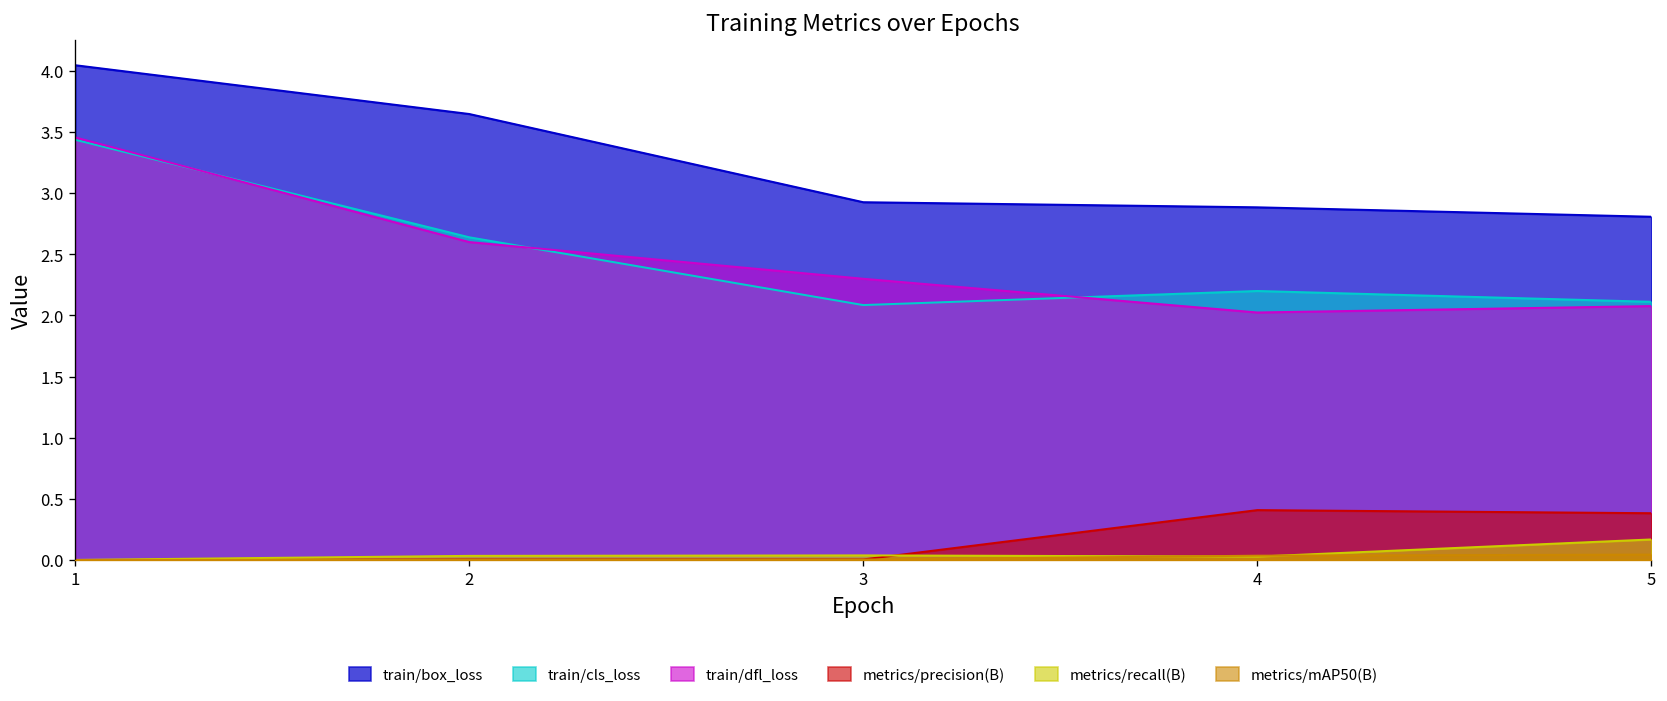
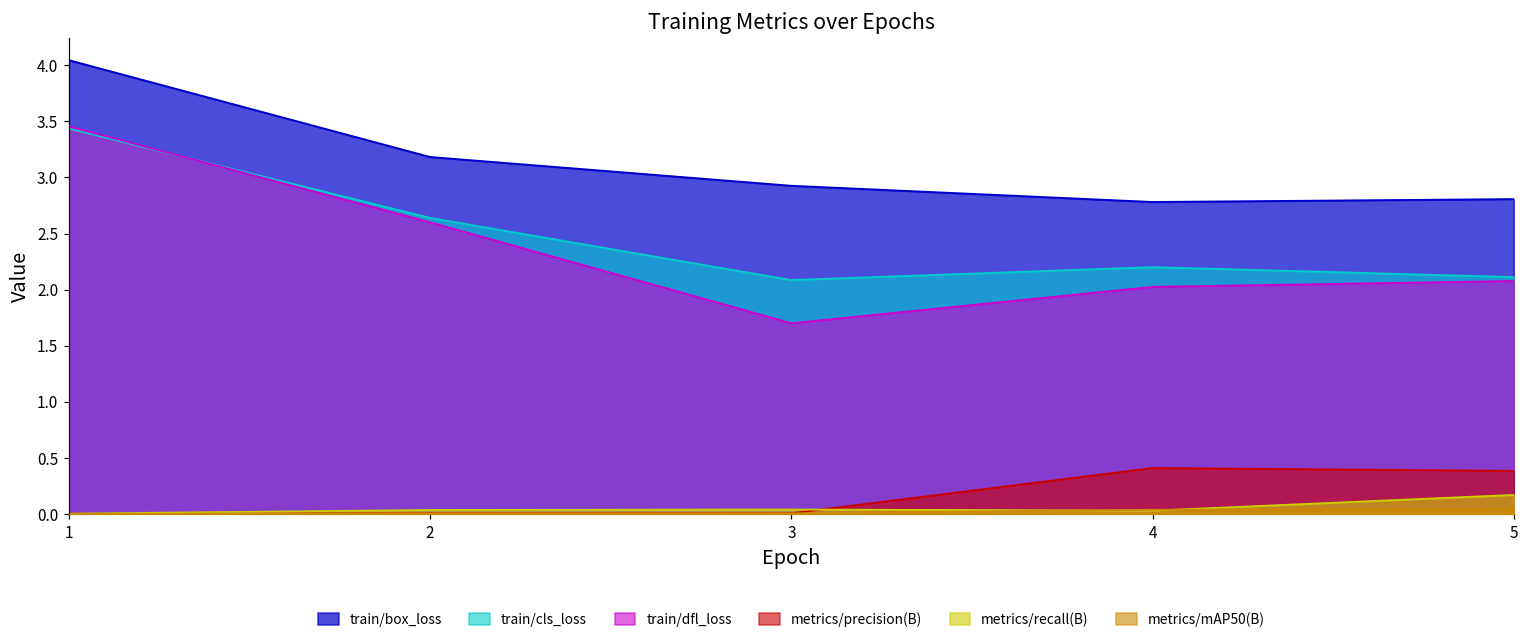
  {
    "train/box_loss": {
      "1": 4.05,
-     "2": 3.65,
+     "2": 3.18,
      "3": 2.93,
-     "4": 2.88,
+     "4": 2.78,
      "5": 2.81
    },
    "train/cls_loss": {
      "2": 2.64,
      "3": 2.09,
      "4": 2.20,
      "5": 2.11
    },
    "train/dfl_loss": {
      "2": 2.6,
-     "3": 2.3,
+     "3": 1.7,
      "4": 2.0,
      "5": 2.1
    },
    "metrics/precision(B)": {
      "4": 0.41,
      "5": 0.38
    },
    "metrics/recall(B)": {
      "2": 0.03,
      "3": 0.04,
      "5": 0.17
    },
    "metrics/mAP50(B)": {
      "5": 0.04
    }
  }
